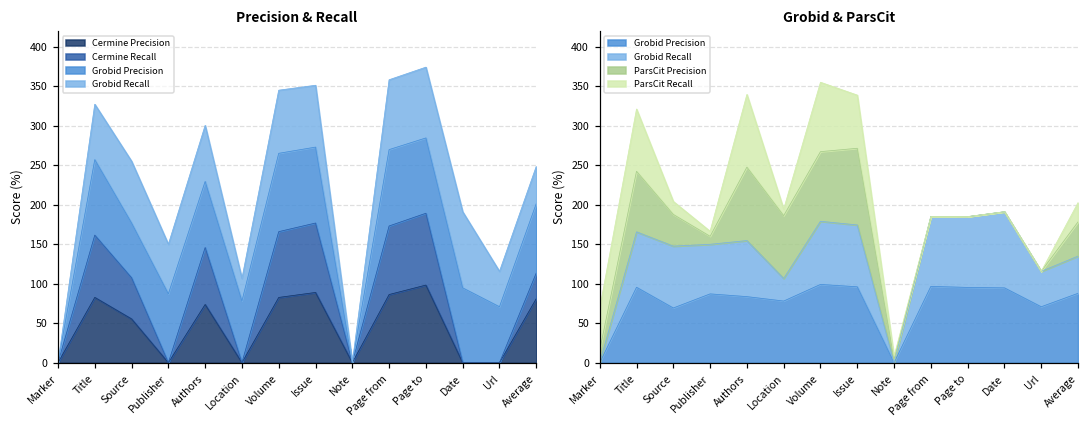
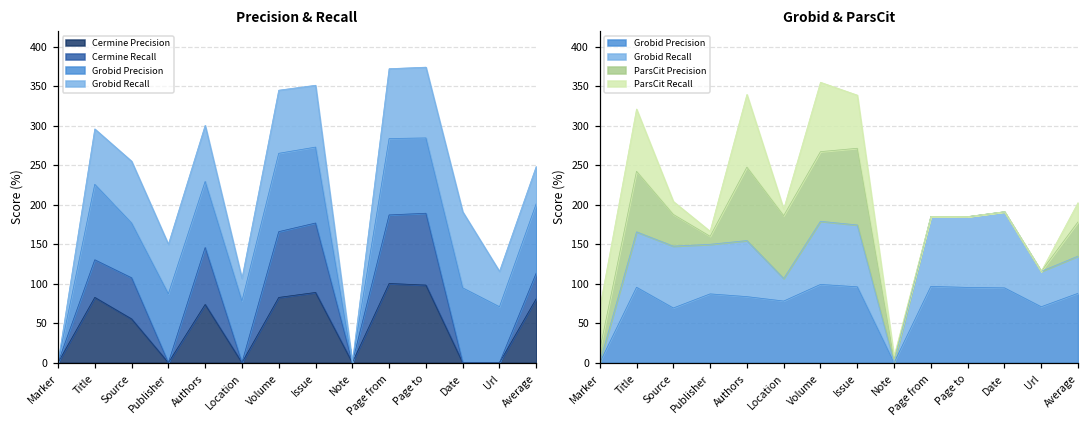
  {
    "Precision & Recall": {
      "Cermine Precision": {
        "Title": 80,
        "Source": 60,
        "Authors": 70,
        "Volume": 80,
        "Issue": 90,
-       "Page from": 90,
+       "Page from": 100,
        "Page to": 100,
        "Average": 80
      },
      "Cermine Recall": {
-       "Title": 80,
+       "Title": 50,
        "Source": 50,
        "Authors": 70,
        "Volume": 80,
        "Issue": 90,
        "Page from": 90,
        "Page to": 90,
        "Average": 30
      },
      "Grobid Precision": {
        "Title": 100,
        "Source": 70,
        "Publisher": 90,
        "Authors": 80,
        "Location": 80,
        "Volume": 100,
        "Issue": 100,
        "Page from": 100,
        "Page to": 100,
        "Date": 90,
        "Url": 70,
        "Average": 90
      },
      "Grobid Recall": {
        "Title": 70,
        "Source": 80,
        "Publisher": 60,
        "Authors": 70,
        "Location": 30,
        "Volume": 80,
        "Issue": 80,
        "Page from": 90,
        "Page to": 90,
        "Date": 100,
        "Url": 40,
        "Average": 50
      }
    },
    "Grobid & ParsCit": {
      "Grobid Precision": {
        "Title": 100,
        "Source": 70,
        "Publisher": 90,
        "Authors": 80,
        "Location": 80,
        "Volume": 100,
        "Issue": 100,
        "Page from": 100,
        "Page to": 100,
        "Date": 90,
        "Url": 70,
        "Average": 90
      },
      "ParsCit Precision": {
        "Marker": 20
      }
    }
  }
